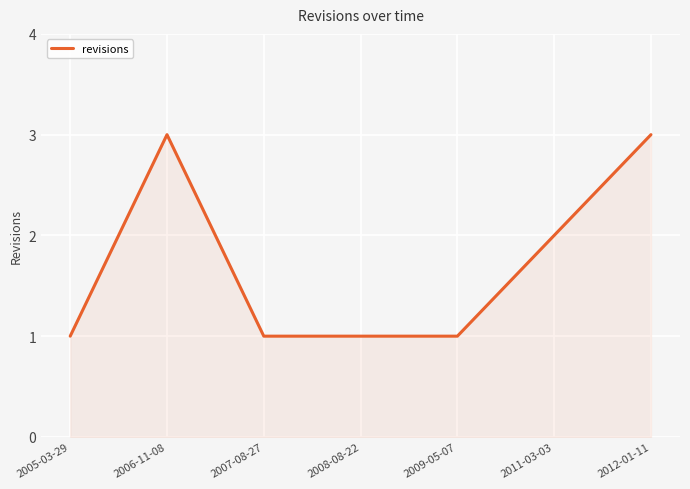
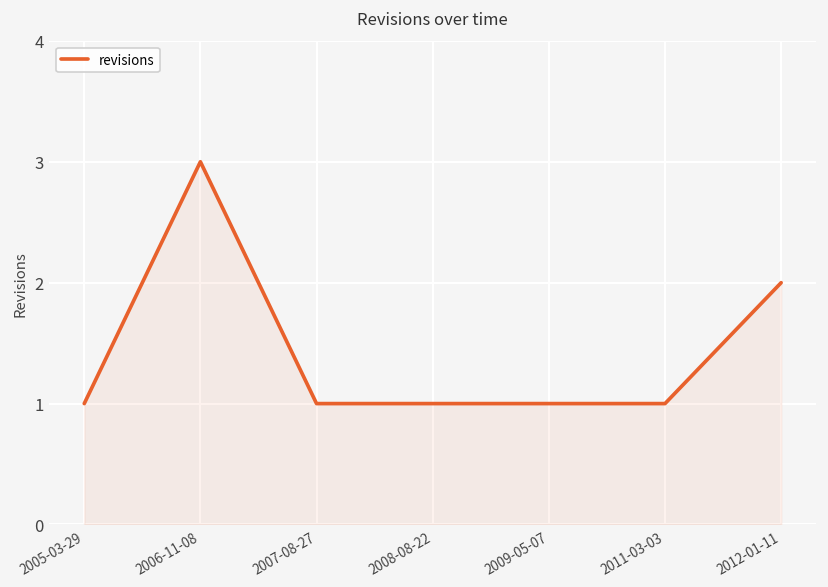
  {
    "2005-03-29": 1,
    "2006-11-08": 3,
    "2007-08-27": 1,
    "2008-08-22": 1,
    "2009-05-07": 1,
-   "2011-03-03": 2,
-   "2012-01-11": 3
+   "2011-03-03": 1,
+   "2012-01-11": 2
  }
